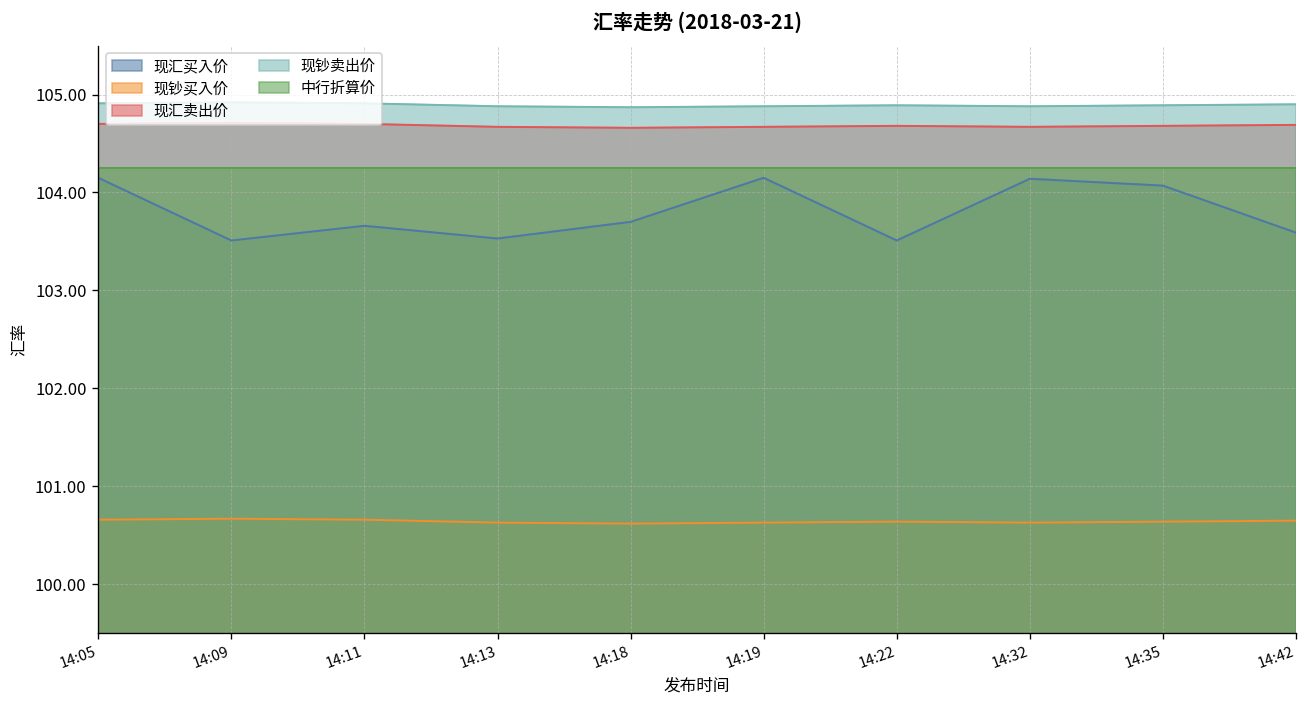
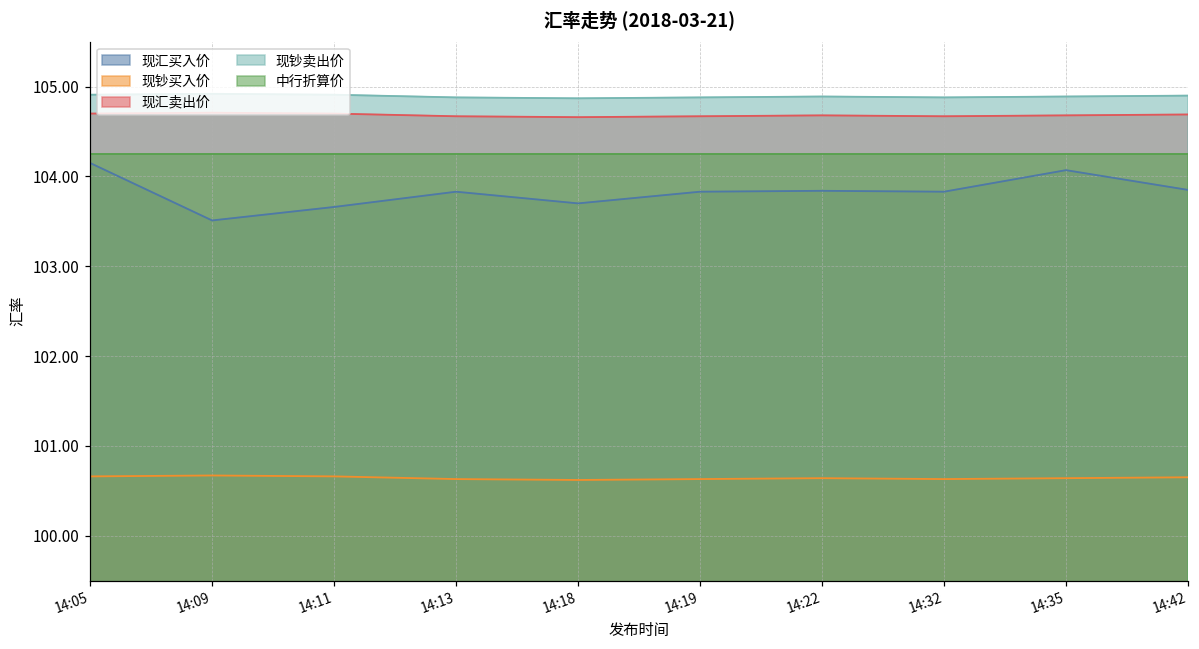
  {
    "现汇买入价": {
      "14:05": 104.2,
      "14:09": 103.5,
      "14:11": 103.7,
-     "14:13": 103.5,
+     "14:13": 103.8,
      "14:18": 103.7,
-     "14:19": 104.2,
-     "14:22": 103.5,
-     "14:32": 104.1,
+     "14:19": 103.8,
+     "14:22": 103.8,
+     "14:32": 103.8,
      "14:35": 104.1,
-     "14:42": 103.6
+     "14:42": 103.9
    },
    "现钞买入价": {
      "14:05": 100.7,
      "14:09": 100.7,
      "14:11": 100.7,
      "14:13": 100.6,
      "14:18": 100.6,
      "14:19": 100.6,
      "14:22": 100.6,
      "14:32": 100.6,
      "14:35": 100.6,
      "14:42": 100.7
    },
    "现汇卖出价": {
      "14:05": 104.7,
      "14:13": 104.7,
      "14:18": 104.7,
      "14:19": 104.7,
      "14:22": 104.7,
      "14:32": 104.7,
      "14:35": 104.7,
      "14:42": 104.7
    },
    "现钞卖出价": {
      "14:05": 104.9,
      "14:13": 104.9,
      "14:18": 104.9,
      "14:19": 104.9,
      "14:22": 104.9,
      "14:32": 104.9,
      "14:35": 104.9,
      "14:42": 104.9
    },
    "中行折算价": {
      "14:05": 104.3,
      "14:09": 104.3,
      "14:11": 104.3,
      "14:13": 104.3,
      "14:18": 104.3,
      "14:19": 104.3,
      "14:22": 104.3,
      "14:32": 104.3,
      "14:35": 104.3,
      "14:42": 104.3
    }
  }
